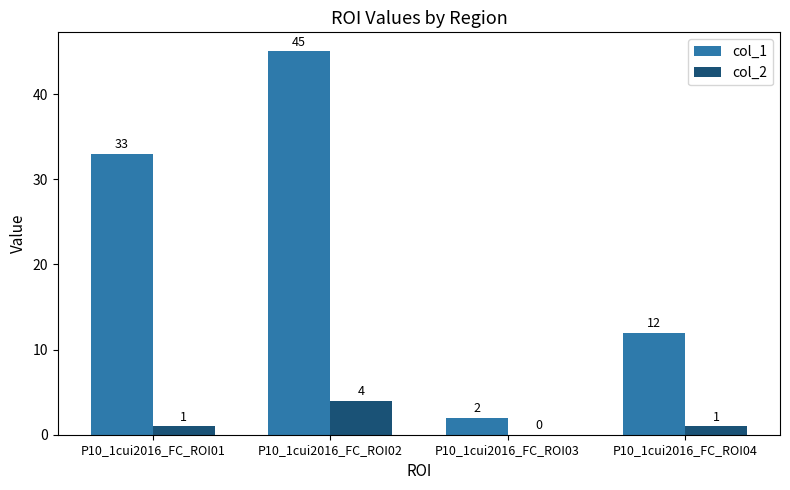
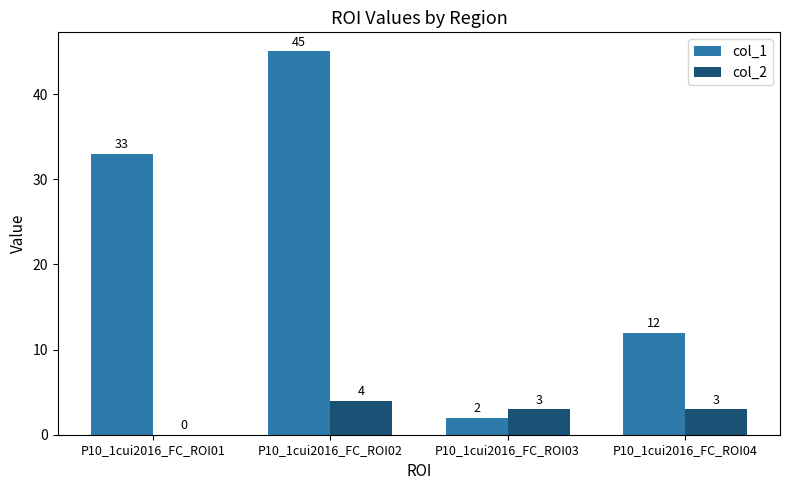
  {
    "col_1": {
      "P10_1cui2016_FC_ROI01": 33,
      "P10_1cui2016_FC_ROI02": 45,
      "P10_1cui2016_FC_ROI03": 2,
      "P10_1cui2016_FC_ROI04": 12
    },
    "col_2": {
-     "P10_1cui2016_FC_ROI01": 1,
+     "P10_1cui2016_FC_ROI01": 0,
      "P10_1cui2016_FC_ROI02": 4,
-     "P10_1cui2016_FC_ROI03": 0,
-     "P10_1cui2016_FC_ROI04": 1
+     "P10_1cui2016_FC_ROI03": 3,
+     "P10_1cui2016_FC_ROI04": 3
    }
  }
